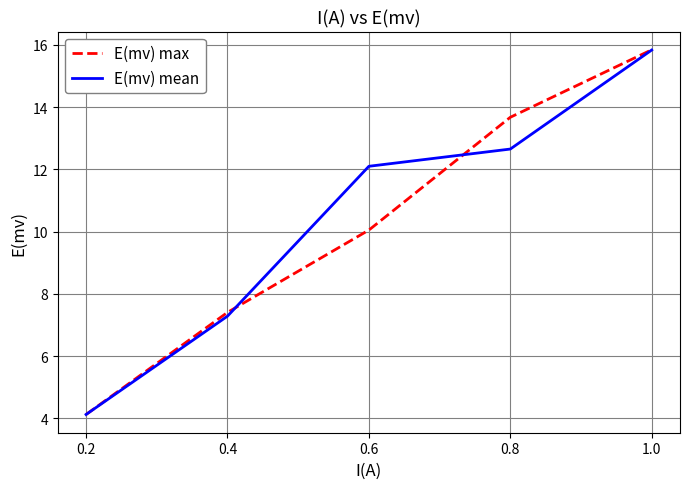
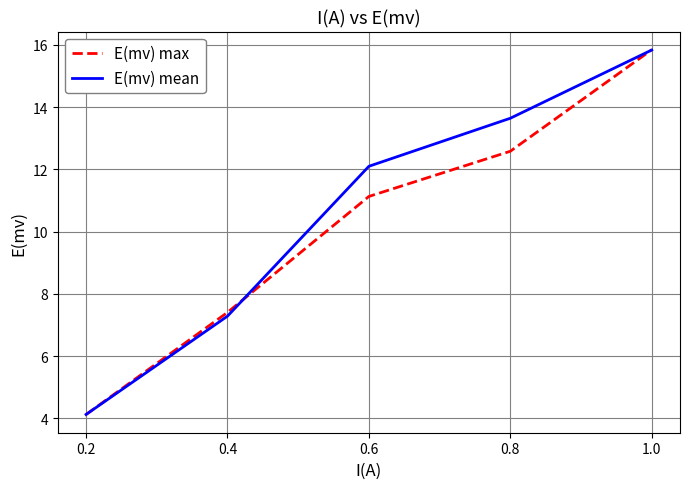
  {
    "E(mv) max": {
      "0.4": 7.4,
-     "0.6": 10.1,
-     "0.8": 13.7
+     "0.6": 11.1,
+     "0.8": 12.6
    },
    "E(mv) mean": {
      "0.4": 7.3,
      "0.6": 12.1,
-     "0.8": 12.7
+     "0.8": 13.6
    }
  }
